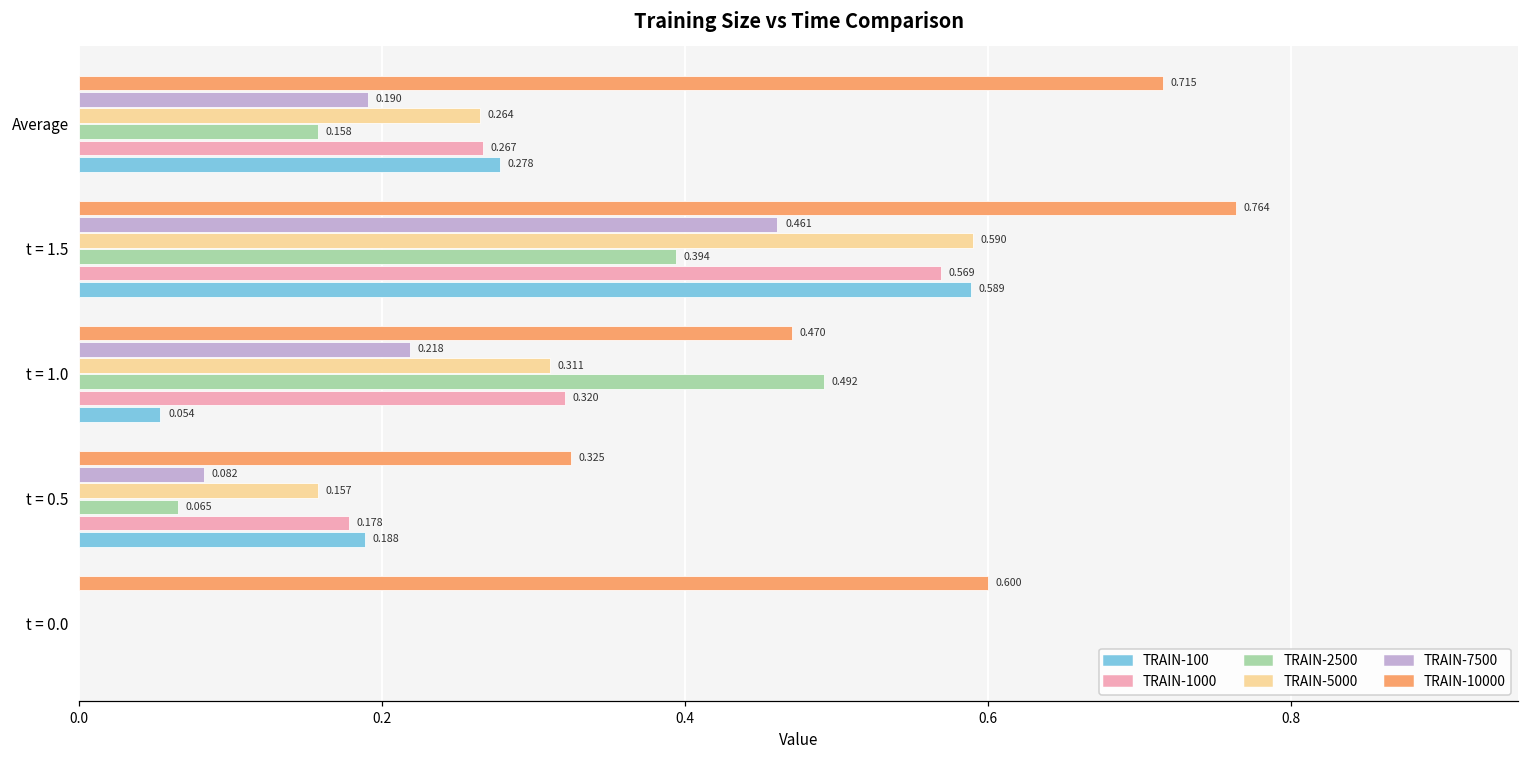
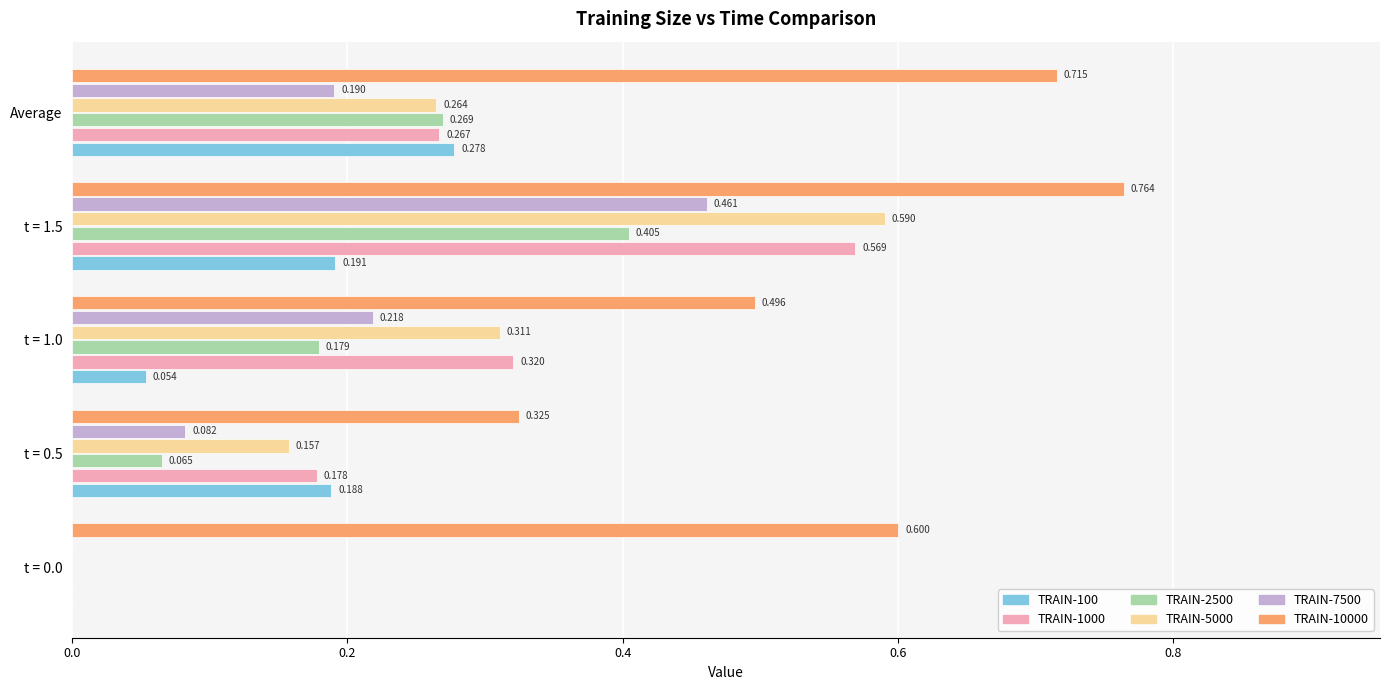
  {
    "TRAIN-100": {
      "Average": 0.278,
-     "t = 1.5": 0.589,
+     "t = 1.5": 0.191,
      "t = 1.0": 0.054,
      "t = 0.5": 0.188
    },
    "TRAIN-2500": {
-     "Average": 0.158,
-     "t = 1.5": 0.394,
-     "t = 1.0": 0.492,
+     "Average": 0.269,
+     "t = 1.5": 0.405,
+     "t = 1.0": 0.179,
      "t = 0.5": 0.065
    },
    "TRAIN-10000": {
      "Average": 0.715,
      "t = 1.5": 0.764,
-     "t = 1.0": 0.470,
+     "t = 1.0": 0.496,
      "t = 0.5": 0.325,
      "t = 0.0": 0.600
    }
  }
